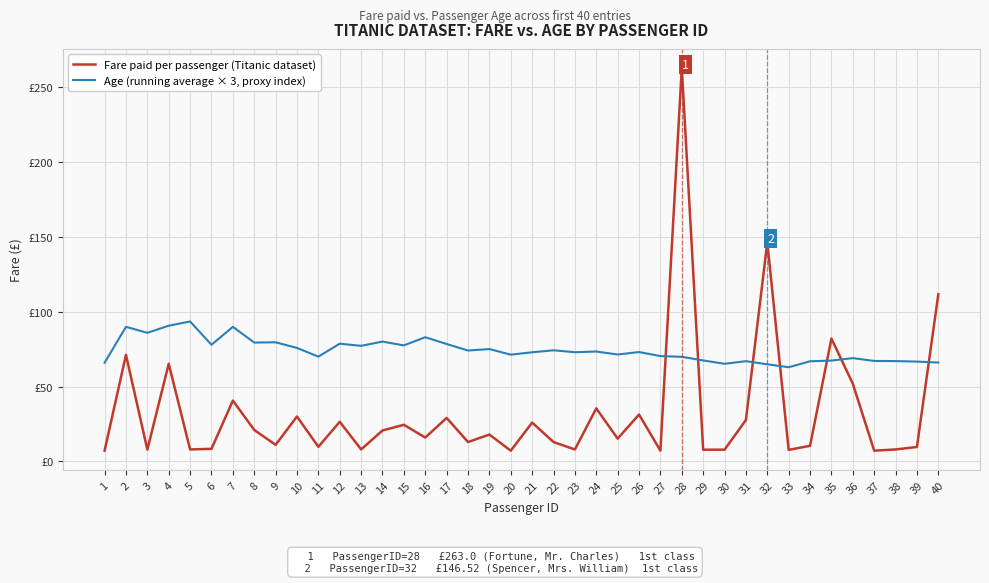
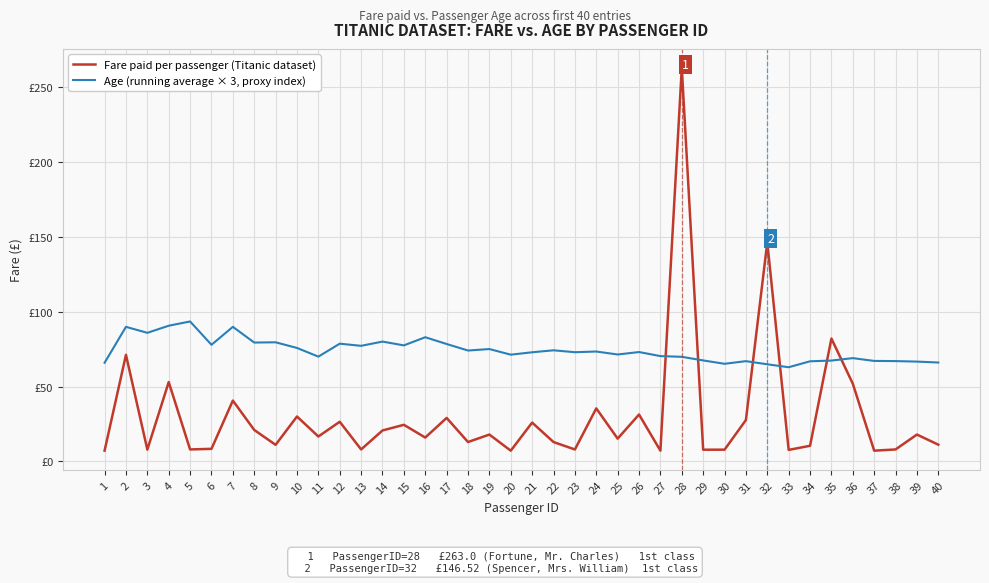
  {
    "Fare paid per passenger (Titanic dataset)": {
      "1": "£7",
      "2": "£71",
      "3": "£8",
-     "4": "£65",
+     "4": "£53",
      "5": "£8",
      "6": "£8",
      "7": "£41",
      "8": "£21",
      "9": "£11",
      "10": "£30",
-     "11": "£10",
+     "11": "£17",
      "12": "£27",
      "13": "£8",
      "14": "£21",
      "15": "£25",
      "16": "£16",
      "17": "£29",
      "18": "£13",
      "19": "£18",
      "20": "£7",
      "21": "£26",
      "22": "£13",
      "23": "£8",
      "24": "£36",
      "25": "£15",
      "26": "£31",
      "27": "£7",
      "29": "£8",
      "30": "£8",
      "31": "£28",
      "33": "£8",
      "34": "£11",
      "35": "£82",
      "36": "£52",
      "37": "£7",
      "38": "£8",
-     "39": "£10",
-     "40": "£112"
+     "39": "£18",
+     "40": "£11"
    },
    "Age (running average × 3, proxy index)": {
      "1": "£66",
      "2": "£90",
      "3": "£86",
      "4": "£91",
      "5": "£94",
      "6": "£78",
      "7": "£90",
      "8": "£80",
      "9": "£80",
      "10": "£76",
      "11": "£70",
      "12": "£79",
      "13": "£77",
      "14": "£80",
      "15": "£78",
      "16": "£83",
      "17": "£79",
      "18": "£74",
      "19": "£75",
      "20": "£71",
      "21": "£73",
      "22": "£74",
      "23": "£73",
      "24": "£74",
      "25": "£72",
      "26": "£73",
      "27": "£70",
      "28": "£70",
      "29": "£68",
      "30": "£65",
      "31": "£67",
      "32": "£65",
      "33": "£63",
      "34": "£67",
      "35": "£67",
      "36": "£69",
      "37": "£67",
      "38": "£67",
      "39": "£67",
      "40": "£66"
    }
  }
